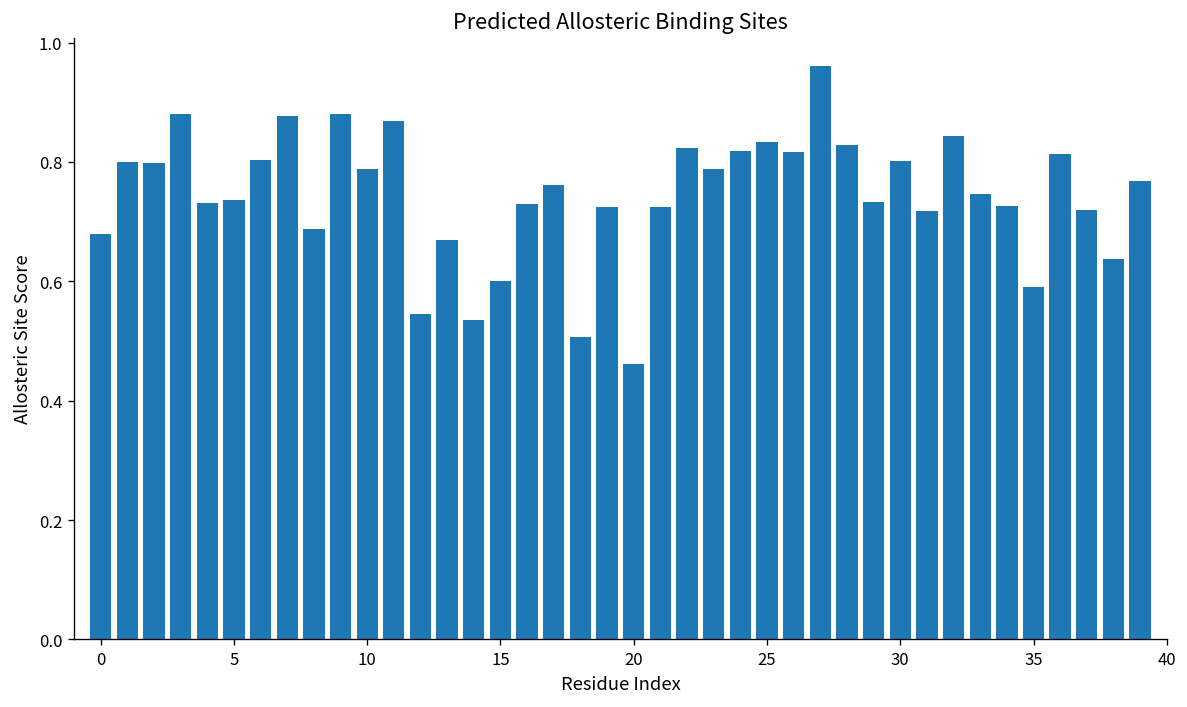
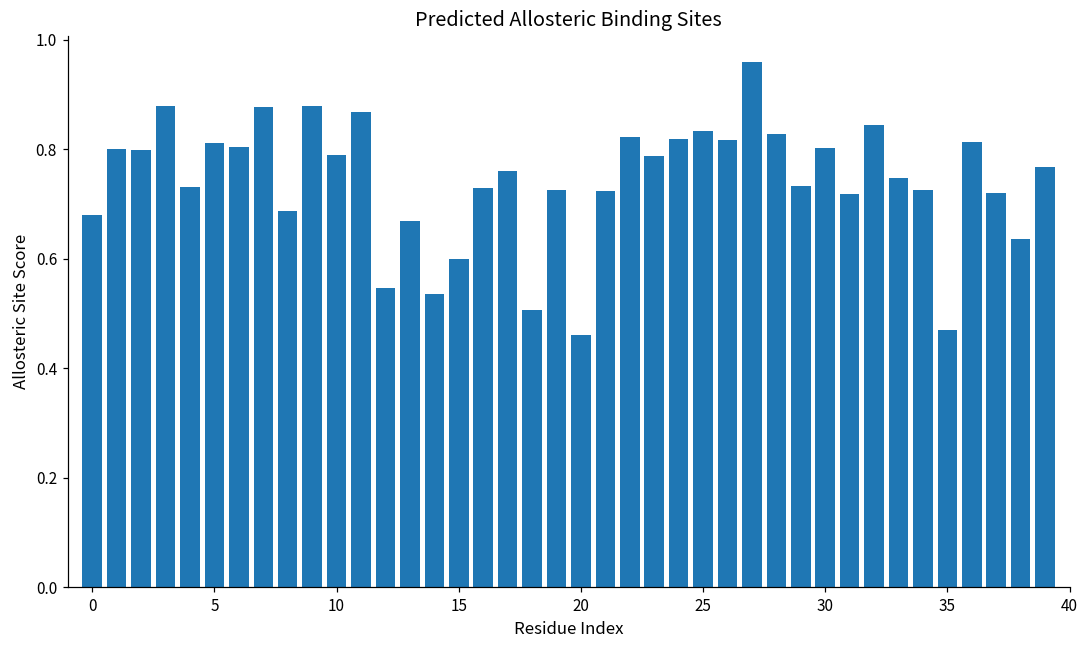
  {
    "0": 0.68,
-   "5": 0.74,
+   "5": 0.81,
    "10": 0.79,
    "15": 0.60,
    "20": 0.46,
    "25": 0.83,
    "30": 0.80,
-   "35": 0.59
+   "35": 0.47
  }
